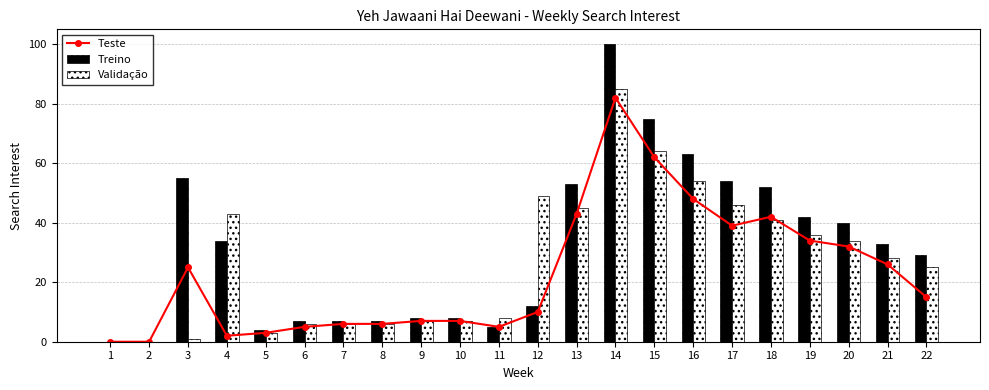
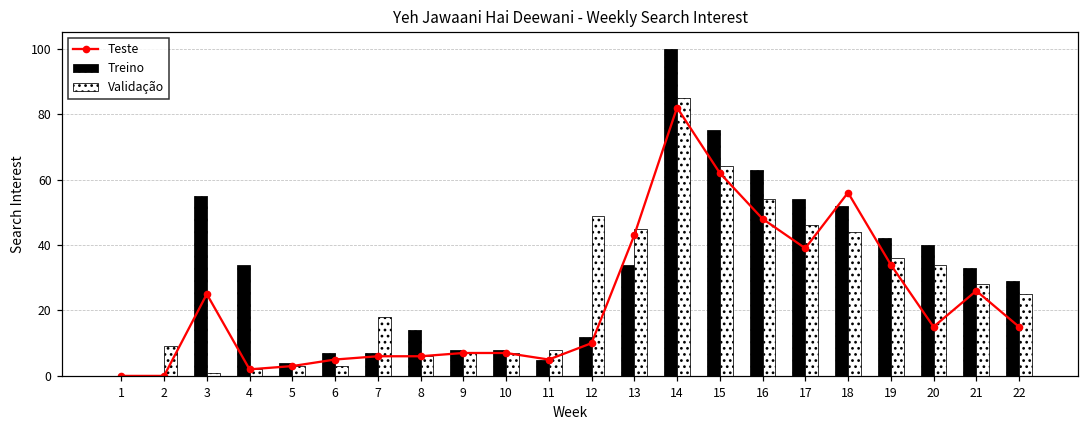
  {
    "Treino": {
      "1": 0,
      "2": 0,
      "3": 55,
      "4": 34,
      "5": 4,
      "6": 7,
      "7": 7,
-     "8": 7,
+     "8": 14,
      "9": 8,
      "10": 8,
      "11": 5,
      "12": 12,
-     "13": 53,
+     "13": 34,
      "14": 100,
      "15": 75,
      "16": 63,
      "17": 54,
      "18": 52,
      "19": 42,
      "20": 40,
      "21": 33,
      "22": 29
    },
    "Teste": {
      "1": 0,
      "2": 0,
      "3": 25,
      "4": 2,
      "5": 3,
      "6": 5,
      "7": 6,
      "8": 6,
      "9": 7,
      "10": 7,
      "11": 5,
      "12": 10,
      "13": 43,
      "14": 82,
      "15": 62,
      "16": 48,
      "17": 39,
-     "18": 42,
+     "18": 56,
      "19": 34,
-     "20": 32,
+     "20": 15,
      "21": 26,
      "22": 15
    },
    "Validação": {
      "1": 0,
-     "2": 0,
+     "2": 9,
      "3": 1,
-     "4": 43,
+     "4": 2,
      "5": 3,
-     "6": 6,
-     "7": 6,
+     "6": 3,
+     "7": 18,
      "8": 6,
      "9": 7,
      "10": 7,
      "11": 8,
      "12": 49,
      "13": 45,
      "14": 85,
      "15": 64,
      "16": 54,
      "17": 46,
-     "18": 41,
+     "18": 44,
      "19": 36,
      "20": 34,
      "21": 28,
      "22": 25
    }
  }
